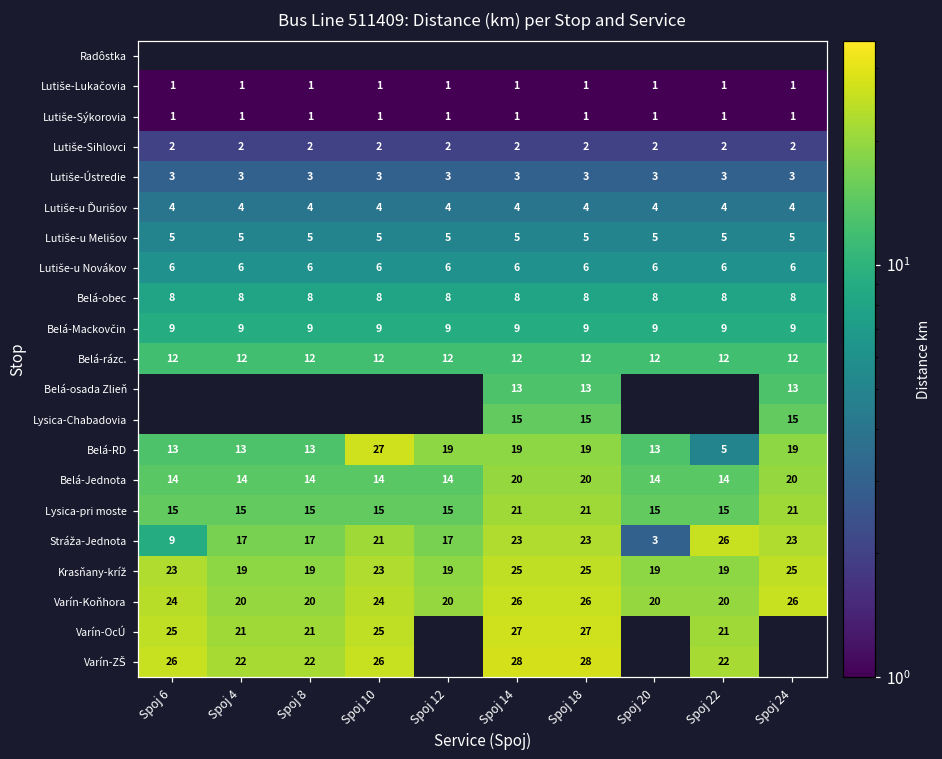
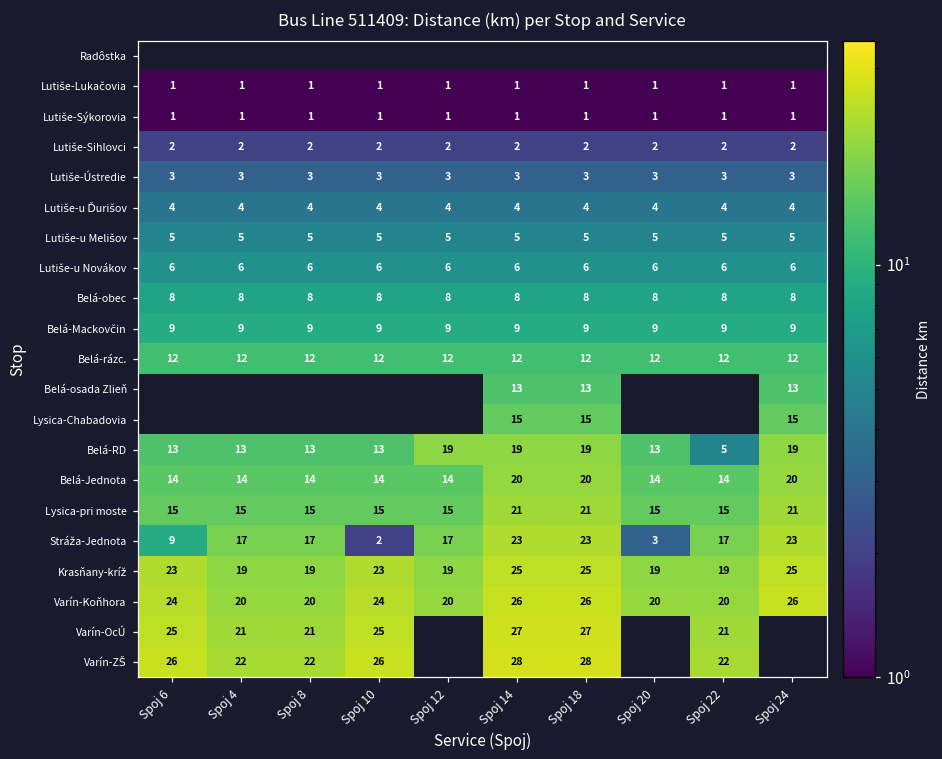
  {
    "Lutiše-Lukačovia": {
      "Spoj 6": 1,
      "Spoj 4": 1,
      "Spoj 8": 1,
      "Spoj 10": 1,
      "Spoj 12": 1,
      "Spoj 14": 1,
      "Spoj 18": 1,
      "Spoj 20": 1,
      "Spoj 22": 1,
      "Spoj 24": 1
    },
    "Lutiše-Sýkorovia": {
      "Spoj 6": 1,
      "Spoj 4": 1,
      "Spoj 8": 1,
      "Spoj 10": 1,
      "Spoj 12": 1,
      "Spoj 14": 1,
      "Spoj 18": 1,
      "Spoj 20": 1,
      "Spoj 22": 1,
      "Spoj 24": 1
    },
    "Lutiše-Sihlovci": {
      "Spoj 6": 2,
      "Spoj 4": 2,
      "Spoj 8": 2,
      "Spoj 10": 2,
      "Spoj 12": 2,
      "Spoj 14": 2,
      "Spoj 18": 2,
      "Spoj 20": 2,
      "Spoj 22": 2,
      "Spoj 24": 2
    },
    "Lutiše-Ústredie": {
      "Spoj 6": 3,
      "Spoj 4": 3,
      "Spoj 8": 3,
      "Spoj 10": 3,
      "Spoj 12": 3,
      "Spoj 14": 3,
      "Spoj 18": 3,
      "Spoj 20": 3,
      "Spoj 22": 3,
      "Spoj 24": 3
    },
    "Lutiše-u Ďurišov": {
      "Spoj 6": 4,
      "Spoj 4": 4,
      "Spoj 8": 4,
      "Spoj 10": 4,
      "Spoj 12": 4,
      "Spoj 14": 4,
      "Spoj 18": 4,
      "Spoj 20": 4,
      "Spoj 22": 4,
      "Spoj 24": 4
    },
    "Lutiše-u Melišov": {
      "Spoj 6": 5,
      "Spoj 4": 5,
      "Spoj 8": 5,
      "Spoj 10": 5,
      "Spoj 12": 5,
      "Spoj 14": 5,
      "Spoj 18": 5,
      "Spoj 20": 5,
      "Spoj 22": 5,
      "Spoj 24": 5
    },
    "Lutiše-u Novákov": {
      "Spoj 6": 6,
      "Spoj 4": 6,
      "Spoj 8": 6,
      "Spoj 10": 6,
      "Spoj 12": 6,
      "Spoj 14": 6,
      "Spoj 18": 6,
      "Spoj 20": 6,
      "Spoj 22": 6,
      "Spoj 24": 6
    },
    "Belá-obec": {
      "Spoj 6": 8,
      "Spoj 4": 8,
      "Spoj 8": 8,
      "Spoj 10": 8,
      "Spoj 12": 8,
      "Spoj 14": 8,
      "Spoj 18": 8,
      "Spoj 20": 8,
      "Spoj 22": 8,
      "Spoj 24": 8
    },
    "Belá-Mackovčin": {
      "Spoj 6": 9,
      "Spoj 4": 9,
      "Spoj 8": 9,
      "Spoj 10": 9,
      "Spoj 12": 9,
      "Spoj 14": 9,
      "Spoj 18": 9,
      "Spoj 20": 9,
      "Spoj 22": 9,
      "Spoj 24": 9
    },
    "Belá-rázc.": {
      "Spoj 6": 12,
      "Spoj 4": 12,
      "Spoj 8": 12,
      "Spoj 10": 12,
      "Spoj 12": 12,
      "Spoj 14": 12,
      "Spoj 18": 12,
      "Spoj 20": 12,
      "Spoj 22": 12,
      "Spoj 24": 12
    },
    "Belá-osada Zlieň": {
      "Spoj 14": 13,
      "Spoj 18": 13,
      "Spoj 24": 13
    },
    "Lysica-Chabadovia": {
      "Spoj 14": 15,
      "Spoj 18": 15,
      "Spoj 24": 15
    },
    "Belá-RD": {
      "Spoj 6": 13,
      "Spoj 4": 13,
      "Spoj 8": 13,
-     "Spoj 10": 27,
+     "Spoj 10": 13,
      "Spoj 12": 19,
      "Spoj 14": 19,
      "Spoj 18": 19,
      "Spoj 20": 13,
      "Spoj 22": 5,
      "Spoj 24": 19
    },
    "Belá-Jednota": {
      "Spoj 6": 14,
      "Spoj 4": 14,
      "Spoj 8": 14,
      "Spoj 10": 14,
      "Spoj 12": 14,
      "Spoj 14": 20,
      "Spoj 18": 20,
      "Spoj 20": 14,
      "Spoj 22": 14,
      "Spoj 24": 20
    },
    "Lysica-pri moste": {
      "Spoj 6": 15,
      "Spoj 4": 15,
      "Spoj 8": 15,
      "Spoj 10": 15,
      "Spoj 12": 15,
      "Spoj 14": 21,
      "Spoj 18": 21,
      "Spoj 20": 15,
      "Spoj 22": 15,
      "Spoj 24": 21
    },
    "Stráža-Jednota": {
      "Spoj 6": 9,
      "Spoj 4": 17,
      "Spoj 8": 17,
-     "Spoj 10": 21,
+     "Spoj 10": 2,
      "Spoj 12": 17,
      "Spoj 14": 23,
      "Spoj 18": 23,
      "Spoj 20": 3,
-     "Spoj 22": 26,
+     "Spoj 22": 17,
      "Spoj 24": 23
    },
    "Krasňany-kríž": {
      "Spoj 6": 23,
      "Spoj 4": 19,
      "Spoj 8": 19,
      "Spoj 10": 23,
      "Spoj 12": 19,
      "Spoj 14": 25,
      "Spoj 18": 25,
      "Spoj 20": 19,
      "Spoj 22": 19,
      "Spoj 24": 25
    },
    "Varín-Koňhora": {
      "Spoj 6": 24,
      "Spoj 4": 20,
      "Spoj 8": 20,
      "Spoj 10": 24,
      "Spoj 12": 20,
      "Spoj 14": 26,
      "Spoj 18": 26,
      "Spoj 20": 20,
      "Spoj 22": 20,
      "Spoj 24": 26
    },
    "Varín-OcÚ": {
      "Spoj 6": 25,
      "Spoj 4": 21,
      "Spoj 8": 21,
      "Spoj 10": 25,
      "Spoj 14": 27,
      "Spoj 18": 27,
      "Spoj 22": 21
    },
    "Varín-ZŠ": {
      "Spoj 6": 26,
      "Spoj 4": 22,
      "Spoj 8": 22,
      "Spoj 10": 26,
      "Spoj 14": 28,
      "Spoj 18": 28,
      "Spoj 22": 22
    }
  }
